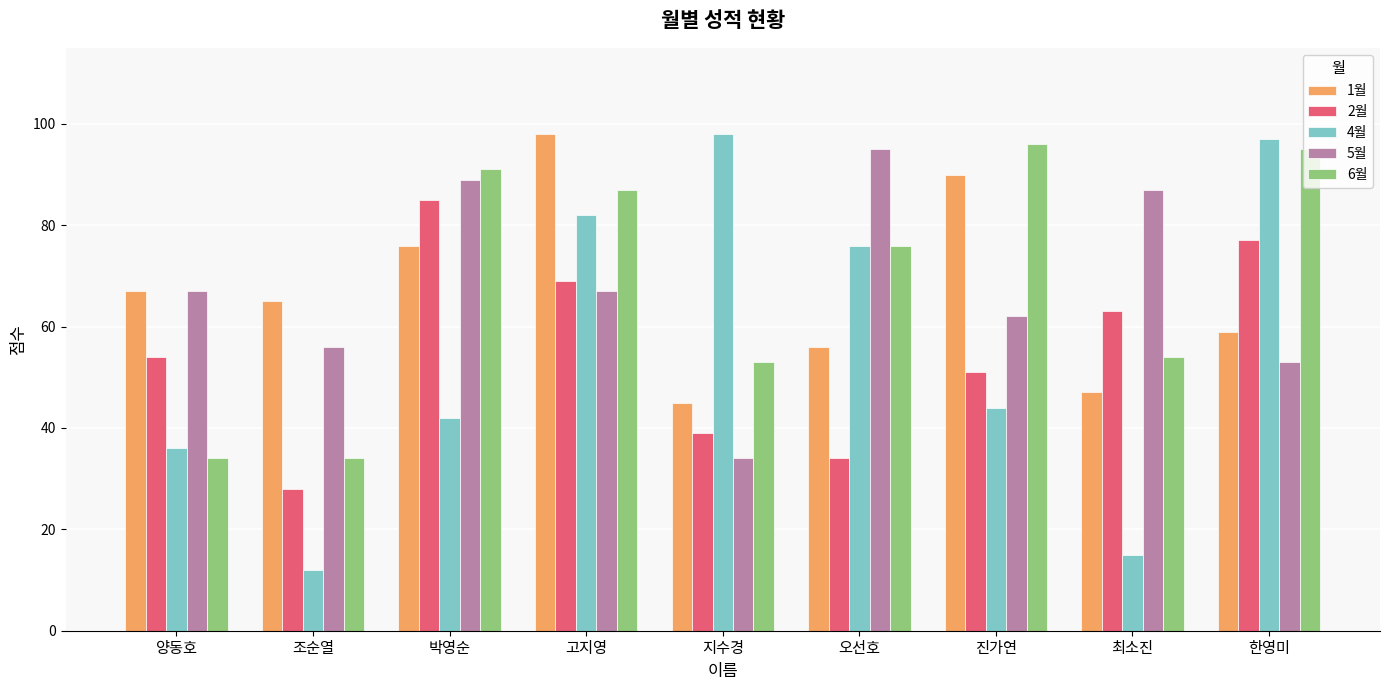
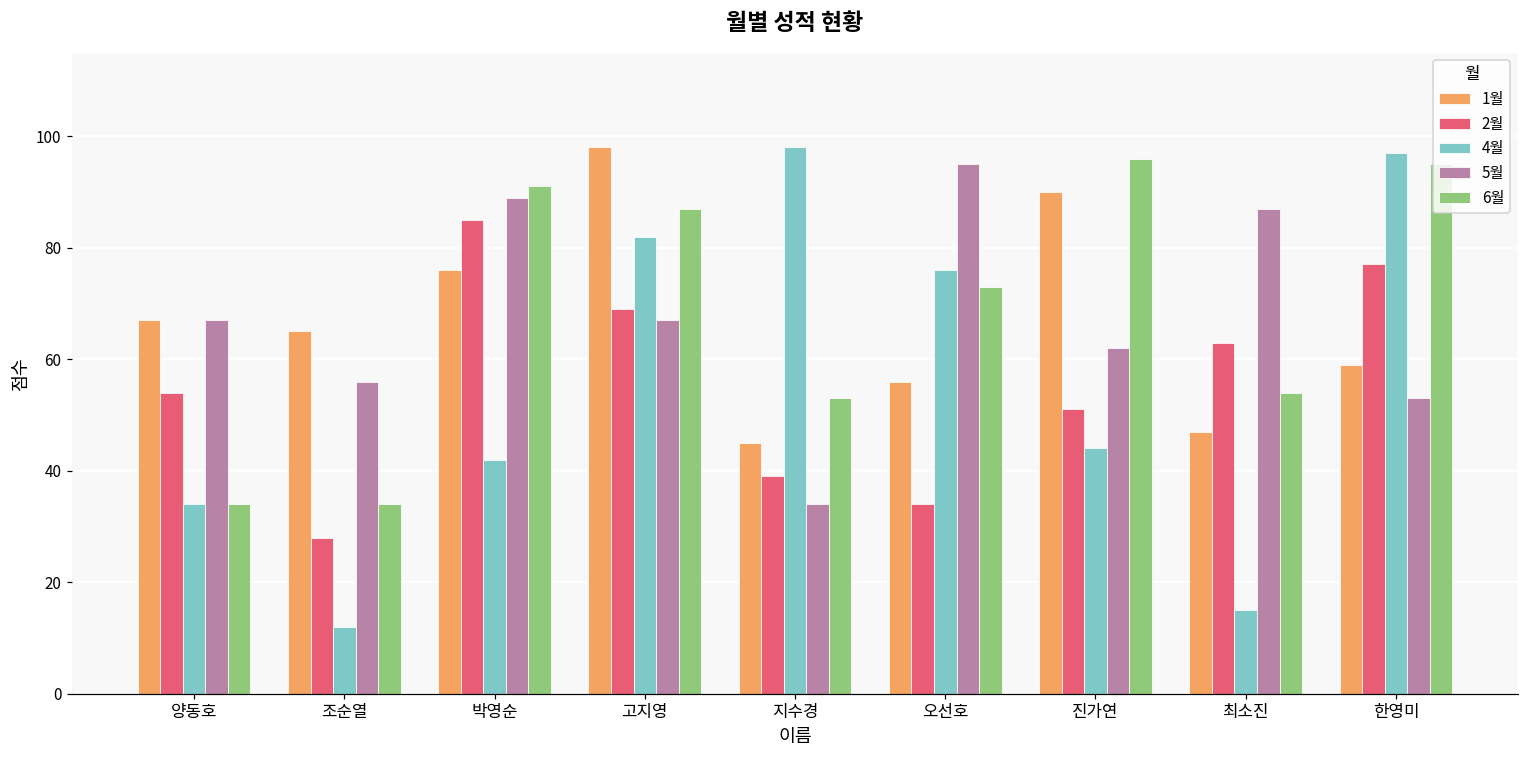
  {
    "1월": {
      "양동호": 67,
      "조순열": 65,
      "박영순": 76,
      "고지영": 98,
      "지수경": 45,
      "오선호": 56,
      "진가연": 90,
      "최소진": 47,
      "한영미": 59
    },
    "2월": {
      "양동호": 54,
      "조순열": 28,
      "박영순": 85,
      "고지영": 69,
      "지수경": 39,
      "오선호": 34,
      "진가연": 51,
      "최소진": 63,
      "한영미": 77
    },
    "4월": {
-     "양동호": 36,
+     "양동호": 34,
      "조순열": 12,
      "박영순": 42,
      "고지영": 82,
      "지수경": 98,
      "오선호": 76,
      "진가연": 44,
      "최소진": 15,
      "한영미": 97
    },
    "5월": {
      "양동호": 67,
      "조순열": 56,
      "박영순": 89,
      "고지영": 67,
      "지수경": 34,
      "오선호": 95,
      "진가연": 62,
      "최소진": 87,
      "한영미": 53
    },
    "6월": {
      "양동호": 34,
      "조순열": 34,
      "박영순": 91,
      "고지영": 87,
      "지수경": 53,
-     "오선호": 76,
+     "오선호": 73,
      "진가연": 96,
      "최소진": 54
    }
  }
